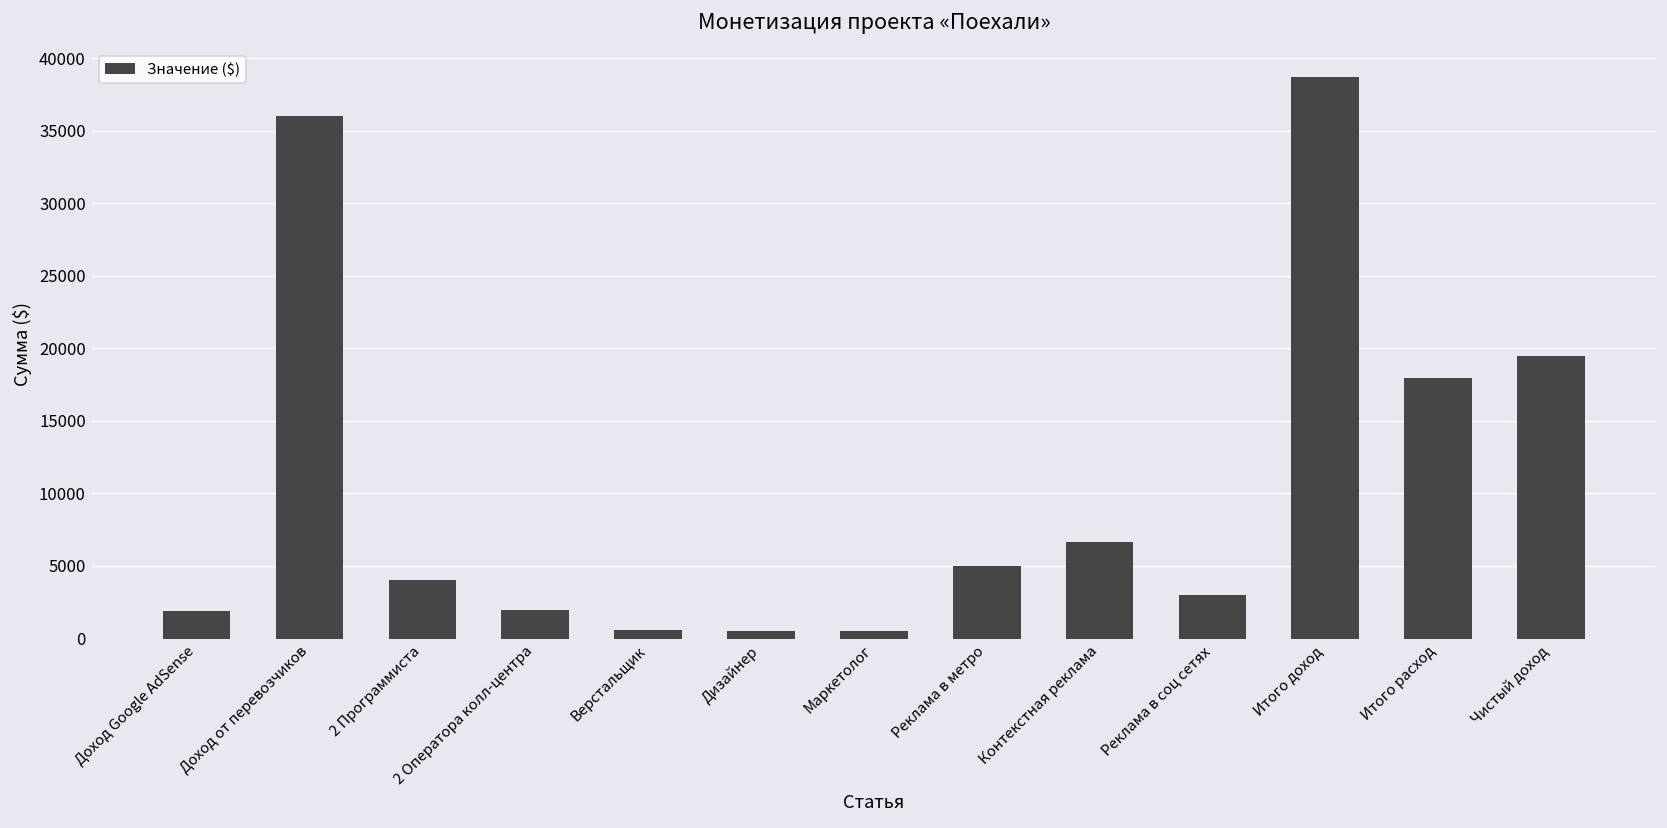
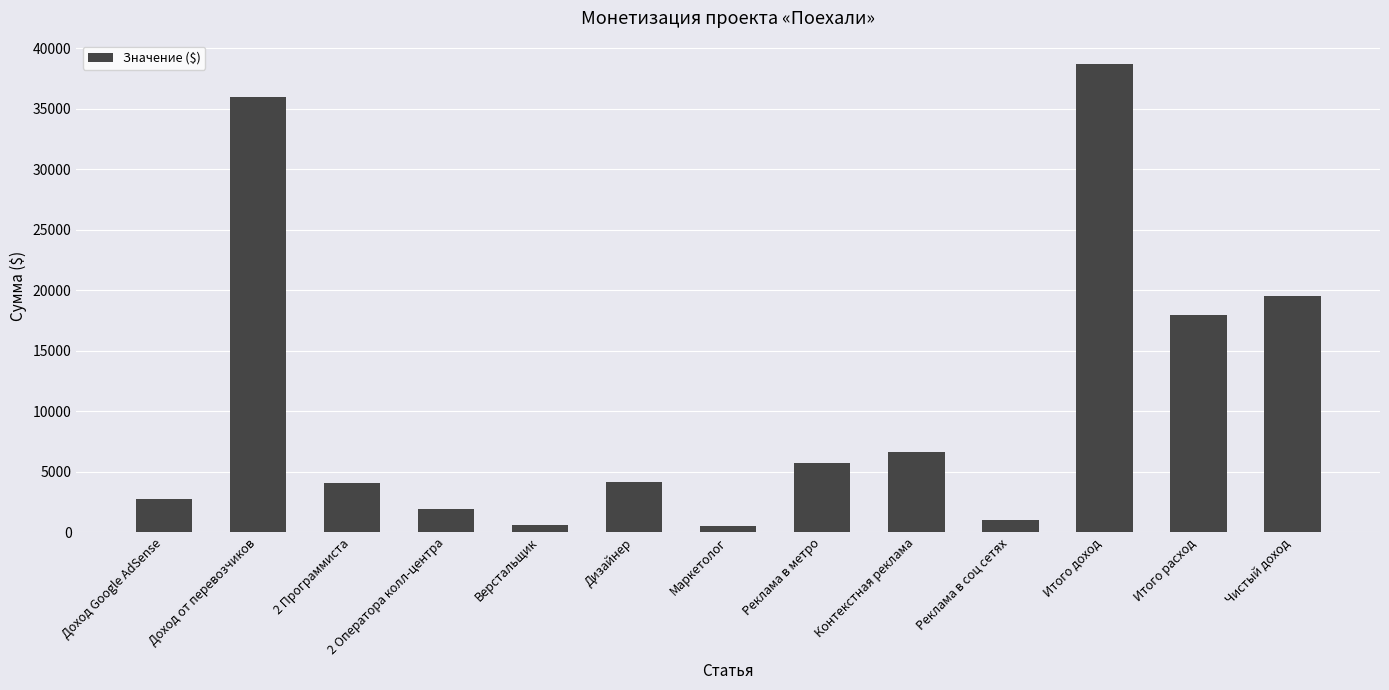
  {
-   "Доход Google AdSense": 1900,
+   "Доход Google AdSense": 2700,
    "Доход от перевозчиков": 36000,
    "2 Программиста": 4000,
    "2 Оператора колл-центра": 1900,
    "Верстальщик": 600,
-   "Дизайнер": 500,
+   "Дизайнер": 4200,
    "Маркетолог": 500,
-   "Реклама в метро": 5000,
+   "Реклама в метро": 5800,
    "Контекстная реклама": 6600,
-   "Реклама в соц сетях": 3000,
+   "Реклама в соц сетях": 1000,
    "Итого доход": 38700,
    "Итого расход": 18000,
    "Чистый доход": 19500
  }
